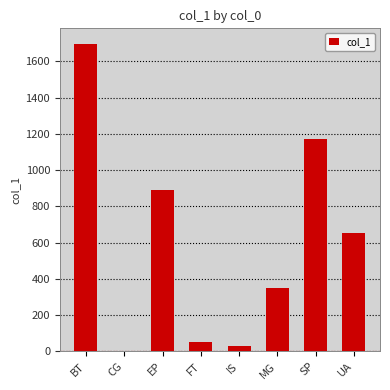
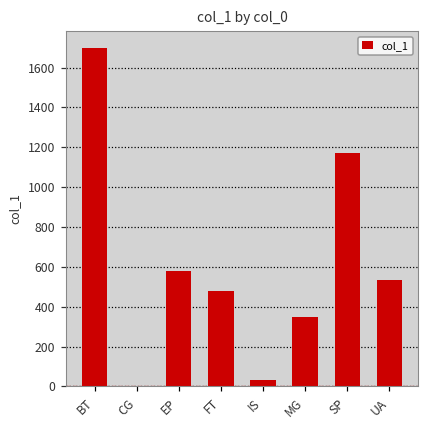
  {
    "BT": 1700,
-   "EP": 890,
-   "FT": 50,
+   "EP": 580,
+   "FT": 480,
    "IS": 30,
    "MG": 350,
    "SP": 1170,
-   "UA": 650
+   "UA": 540
  }
